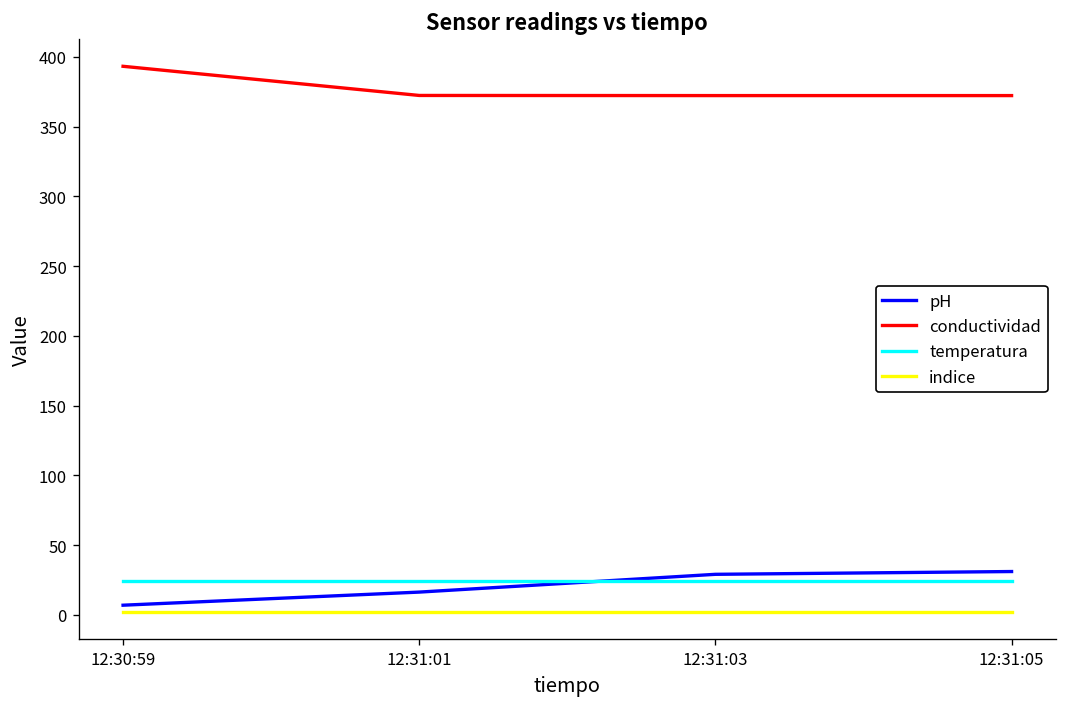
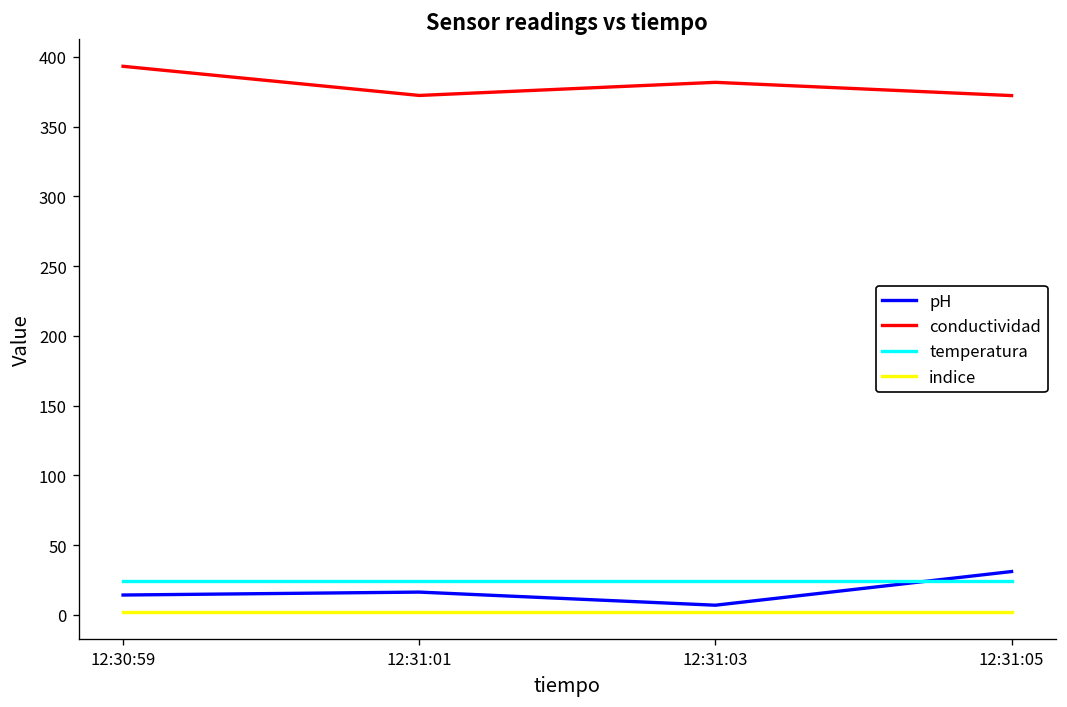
  {
    "pH": {
-     "12:30:59": 7,
+     "12:30:59": 14,
      "12:31:01": 16,
-     "12:31:03": 29,
+     "12:31:03": 7,
      "12:31:05": 31
    },
    "conductividad": {
      "12:30:59": 393,
      "12:31:01": 372,
-     "12:31:03": 372,
+     "12:31:03": 382,
      "12:31:05": 372
    },
    "temperatura": {
      "12:30:59": 25,
      "12:31:01": 25,
      "12:31:03": 25,
      "12:31:05": 25
    },
    "indice": {
      "12:30:59": 2,
      "12:31:01": 2,
      "12:31:03": 2,
      "12:31:05": 2
    }
  }
